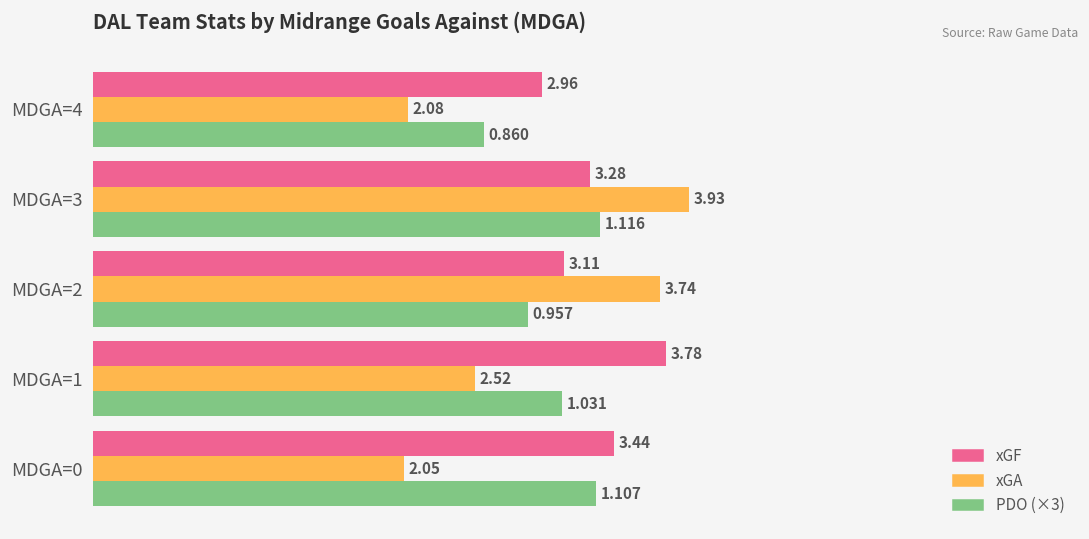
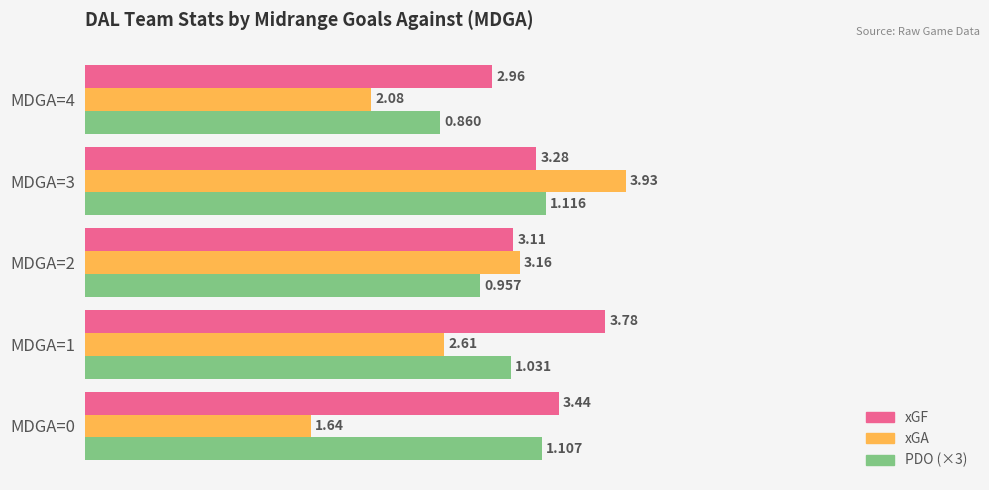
  {
    "xGF": {
      "MDGA=4": 2.96,
      "MDGA=3": 3.28,
      "MDGA=2": 3.11,
      "MDGA=1": 3.78,
      "MDGA=0": 3.44
    },
    "xGA": {
      "MDGA=4": 2.08,
      "MDGA=3": 3.93,
-     "MDGA=2": 3.74,
-     "MDGA=1": 2.52,
-     "MDGA=0": 2.05
+     "MDGA=2": 3.16,
+     "MDGA=1": 2.61,
+     "MDGA=0": 1.64
    }
  }
